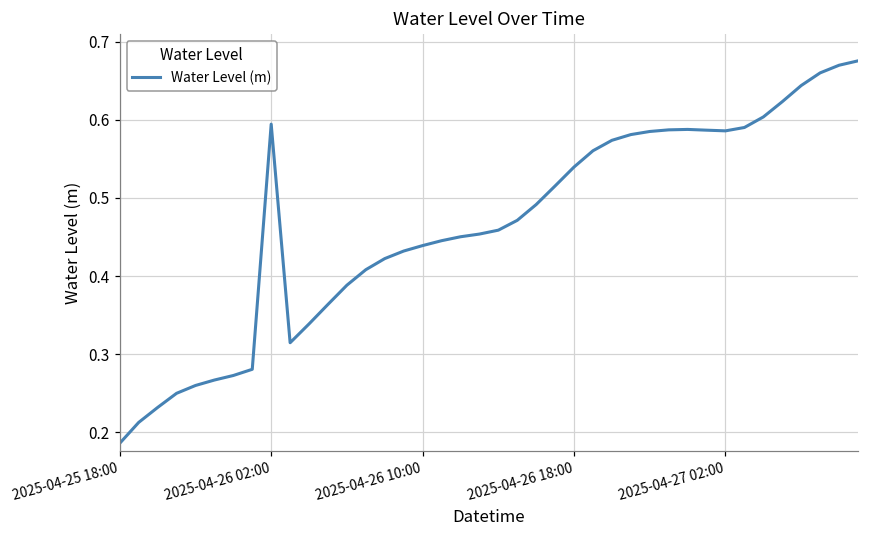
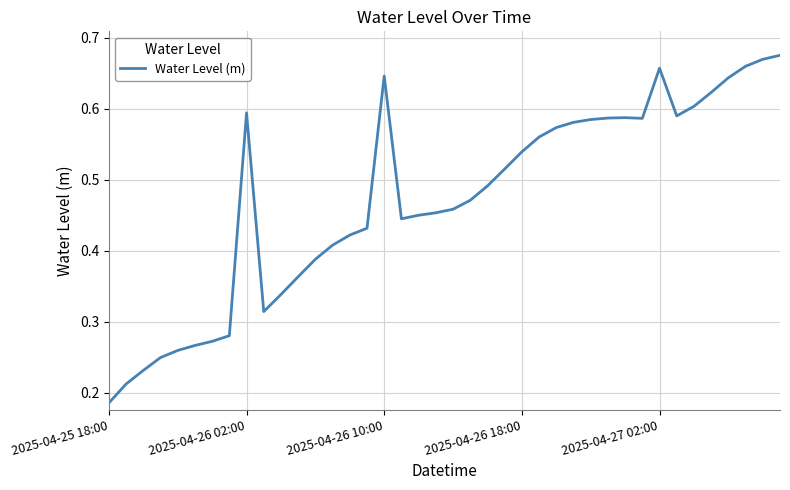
  {
    "2025-04-25 18:00": 0.19,
    "2025-04-26 02:00": 0.59,
-   "2025-04-26 10:00": 0.44,
+   "2025-04-26 10:00": 0.65,
    "2025-04-26 18:00": 0.54,
-   "2025-04-27 02:00": 0.59
+   "2025-04-27 02:00": 0.66
  }
